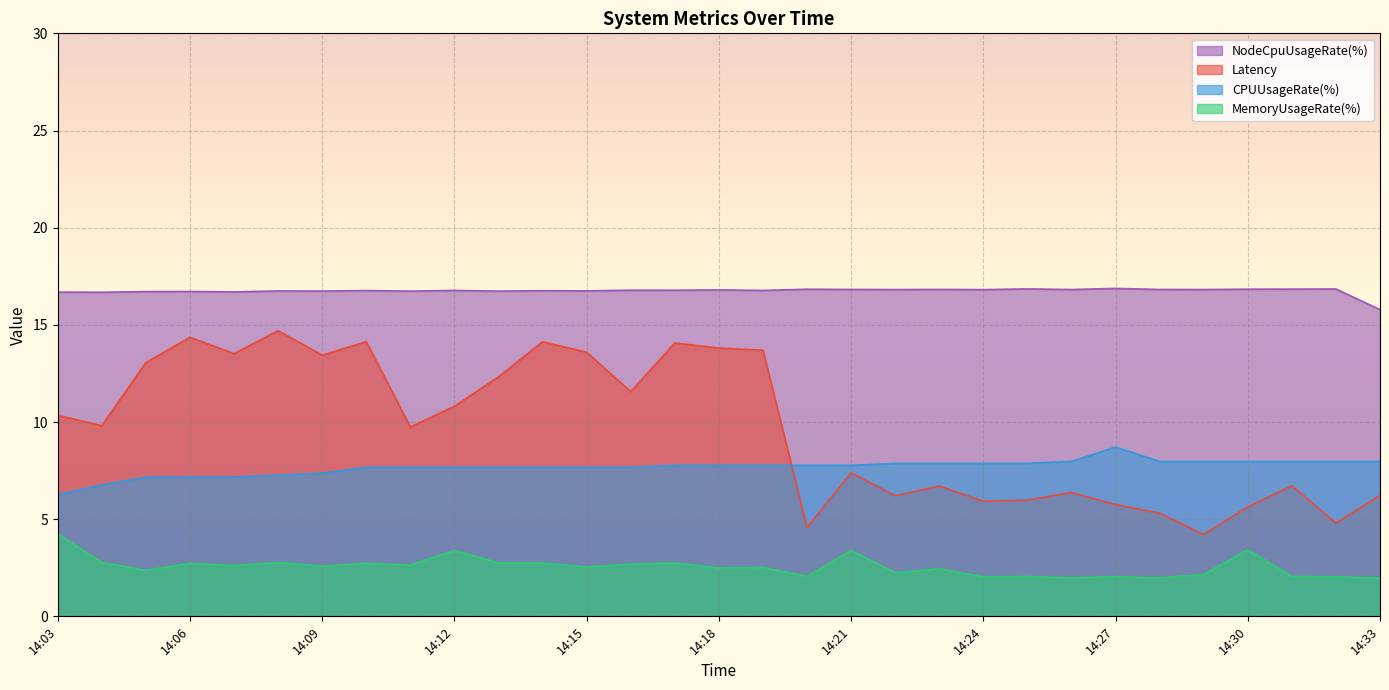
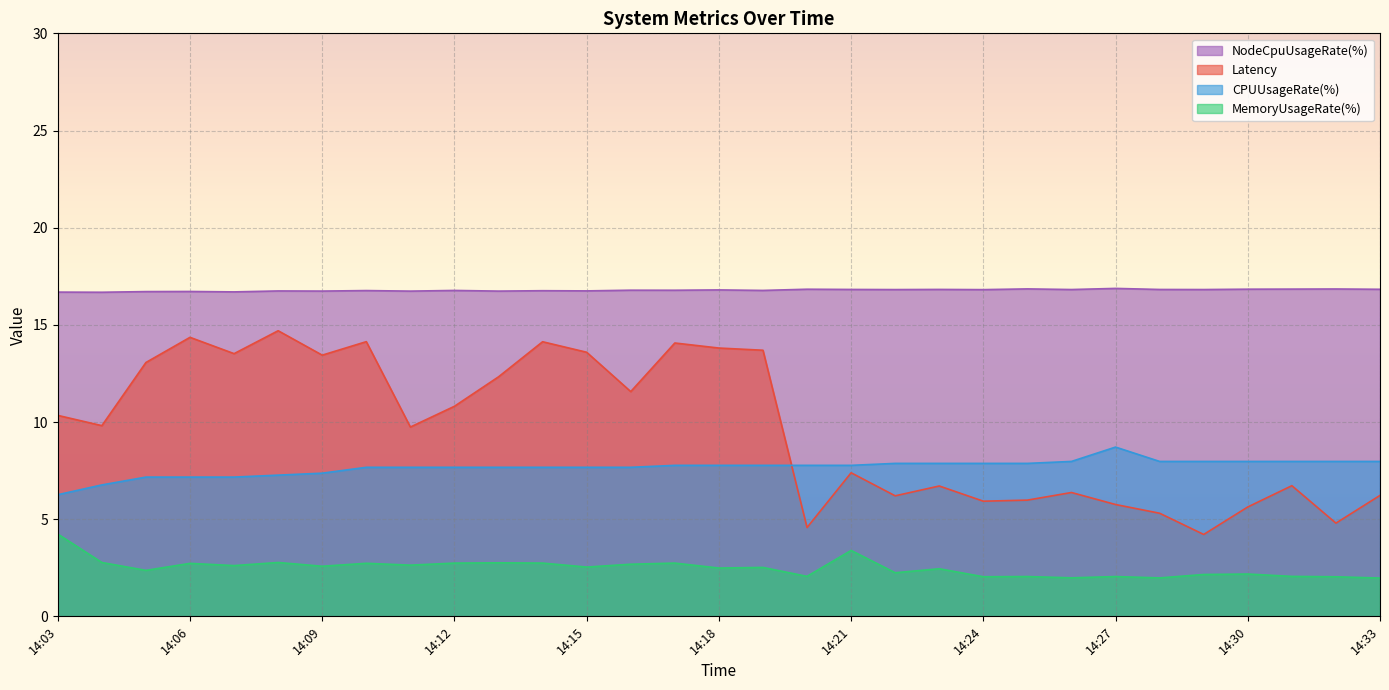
  {
    "NodeCpuUsageRate(%)": {
      "14:03": 16.7,
      "14:06": 16.7,
      "14:09": 16.7,
      "14:12": 16.8,
      "14:15": 16.7,
      "14:18": 16.8,
      "14:21": 16.8,
      "14:24": 16.8,
      "14:27": 16.9,
      "14:30": 16.8,
-     "14:33": 15.8
+     "14:33": 16.8
    },
    "Latency": {
      "14:03": 10.3,
      "14:06": 14.4,
      "14:09": 13.4,
      "14:12": 10.8,
      "14:15": 13.6,
      "14:18": 13.8,
      "14:21": 7.4,
      "14:24": 5.9,
      "14:27": 5.8,
      "14:30": 5.6,
      "14:33": 6.2
    },
    "CPUUsageRate(%)": {
      "14:03": 6.3,
      "14:06": 7.2,
      "14:09": 7.4,
      "14:12": 7.7,
      "14:15": 7.7,
      "14:18": 7.8,
      "14:21": 7.8,
      "14:24": 7.9,
      "14:27": 8.7,
      "14:30": 8.0,
      "14:33": 8.0
    },
    "MemoryUsageRate(%)": {
      "14:03": 4.2,
      "14:06": 2.7,
      "14:09": 2.6,
-     "14:12": 3.4,
+     "14:12": 2.7,
      "14:15": 2.5,
      "14:18": 2.5,
      "14:21": 3.4,
      "14:24": 2.0,
      "14:27": 2.0,
-     "14:30": 3.4,
+     "14:30": 2.2,
      "14:33": 2.0
    }
  }
